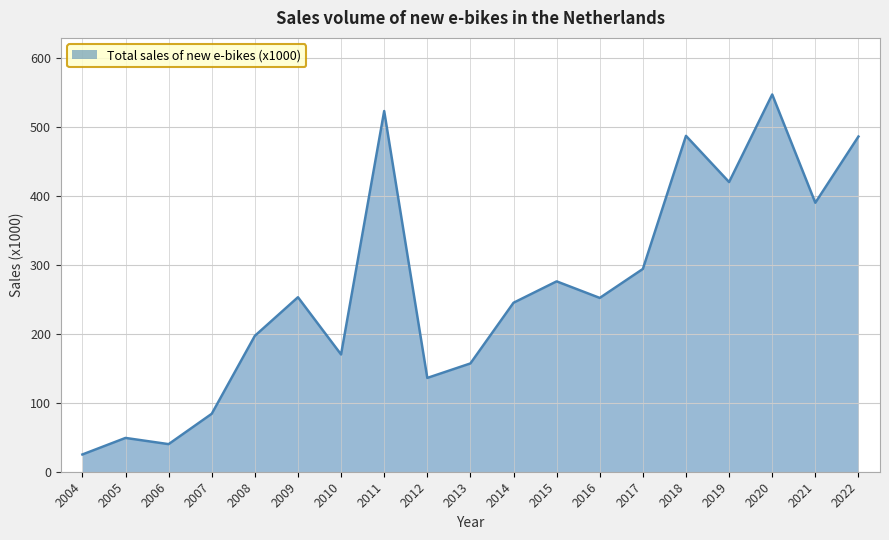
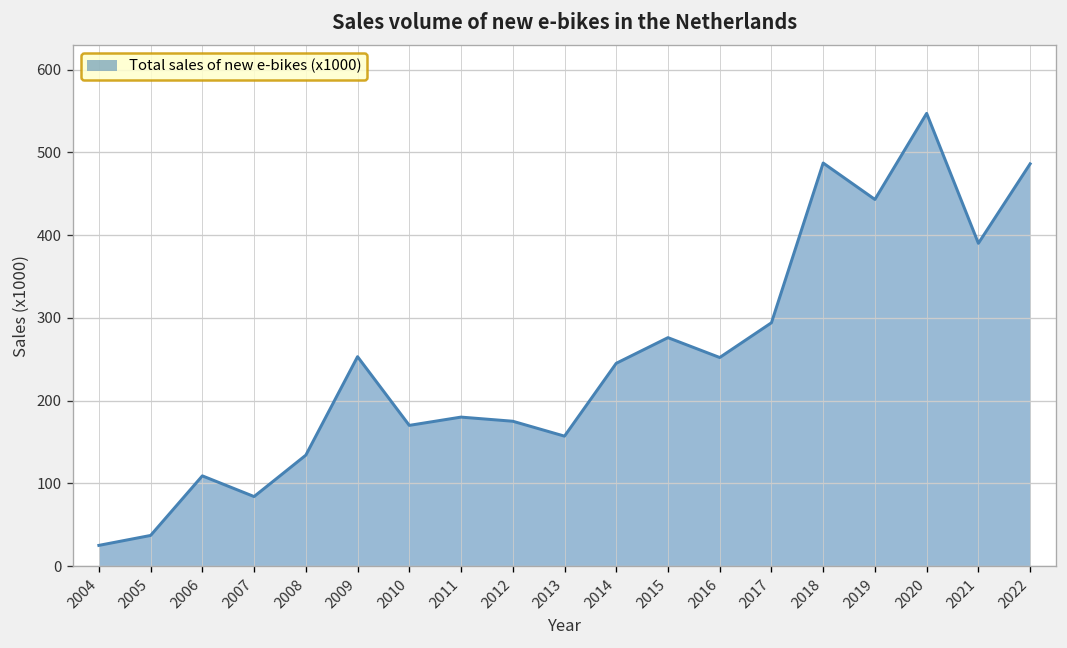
  {
    "2004": 30,
-   "2005": 50,
-   "2006": 40,
+   "2005": 40,
+   "2006": 110,
    "2007": 80,
-   "2008": 200,
+   "2008": 130,
    "2009": 250,
    "2010": 170,
-   "2011": 520,
-   "2012": 140,
+   "2011": 180,
+   "2012": 180,
    "2013": 160,
    "2014": 250,
    "2015": 280,
    "2016": 250,
    "2017": 290,
    "2018": 490,
-   "2019": 420,
+   "2019": 440,
    "2020": 550,
    "2021": 390,
    "2022": 490
  }
